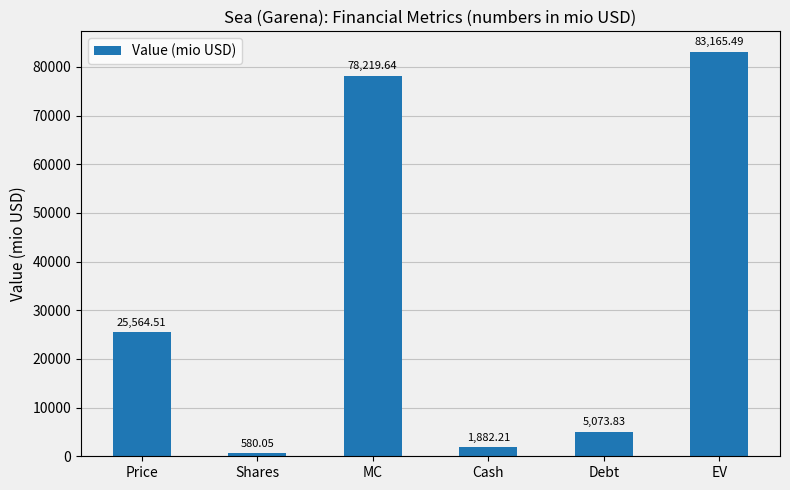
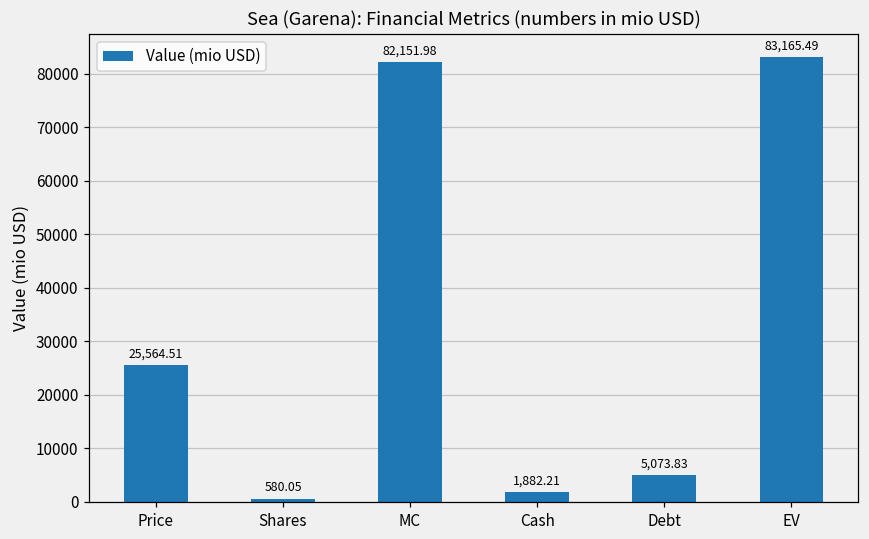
  {
    "Price": "25,564.51",
    "Shares": "580.05",
-   "MC": "78,219.64",
+   "MC": "82,151.98",
    "Cash": "1,882.21",
    "Debt": "5,073.83",
    "EV": "83,165.49"
  }
